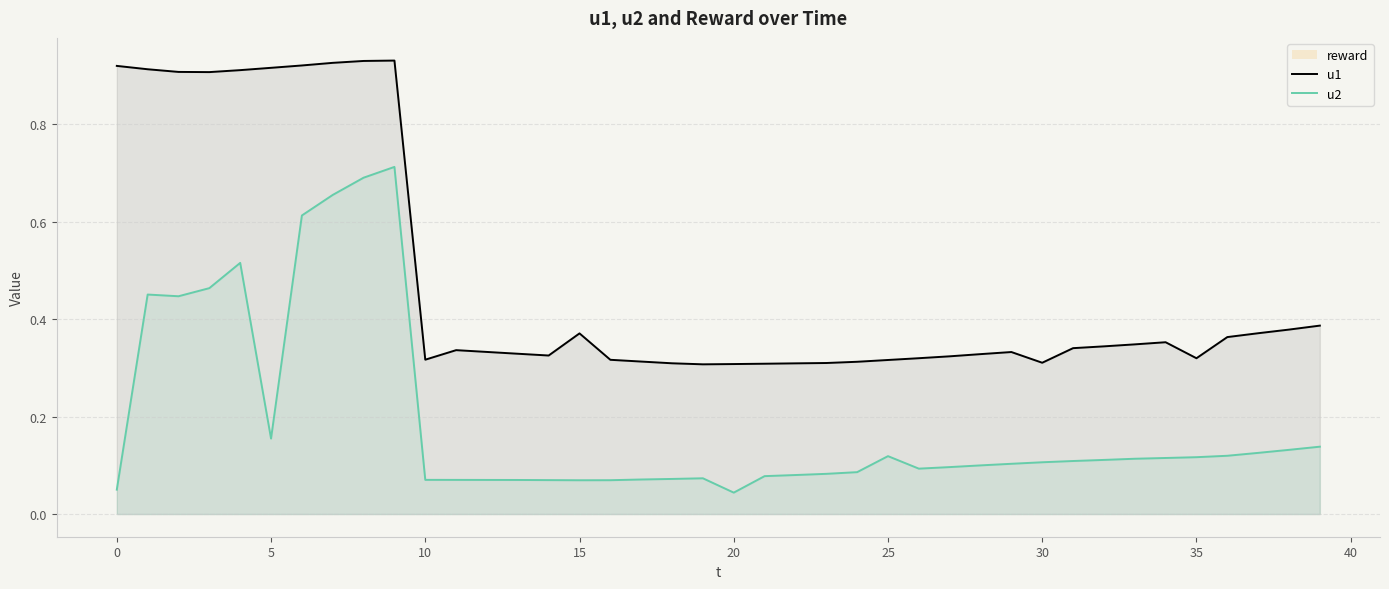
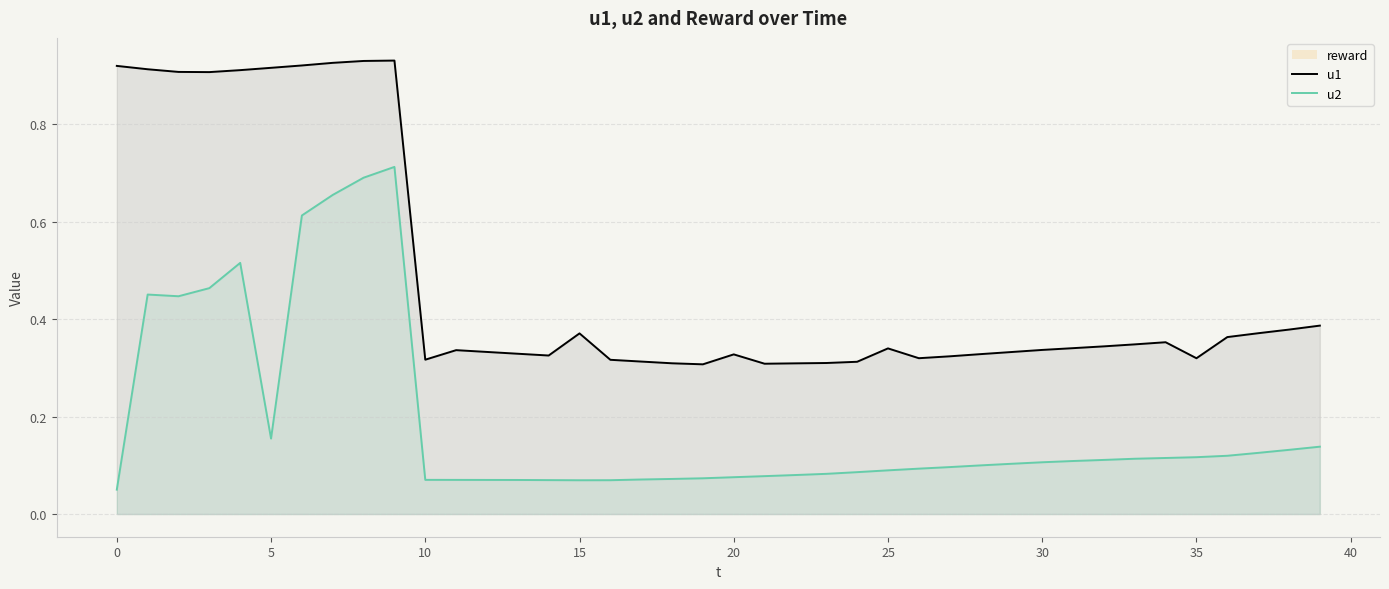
  {
    "u1": {
      "0": 0.92,
      "5": 0.92,
      "10": 0.32,
      "15": 0.37,
-     "20": 0.31,
-     "25": 0.32,
-     "30": 0.31,
+     "20": 0.33,
+     "25": 0.34,
+     "30": 0.34,
      "35": 0.32
    },
    "reward": {
      "0": 0.00,
      "5": 0.00,
      "10": 0.00,
      "15": 0.00,
      "20": 0.00,
      "25": 0.00,
      "30": 0.00,
      "35": 0.00
    },
    "u2": {
      "0": 0.05,
      "5": 0.15,
      "10": 0.07,
      "15": 0.07,
-     "20": 0.04,
-     "25": 0.12,
+     "20": 0.08,
+     "25": 0.09,
      "30": 0.11,
      "35": 0.12
    }
  }
